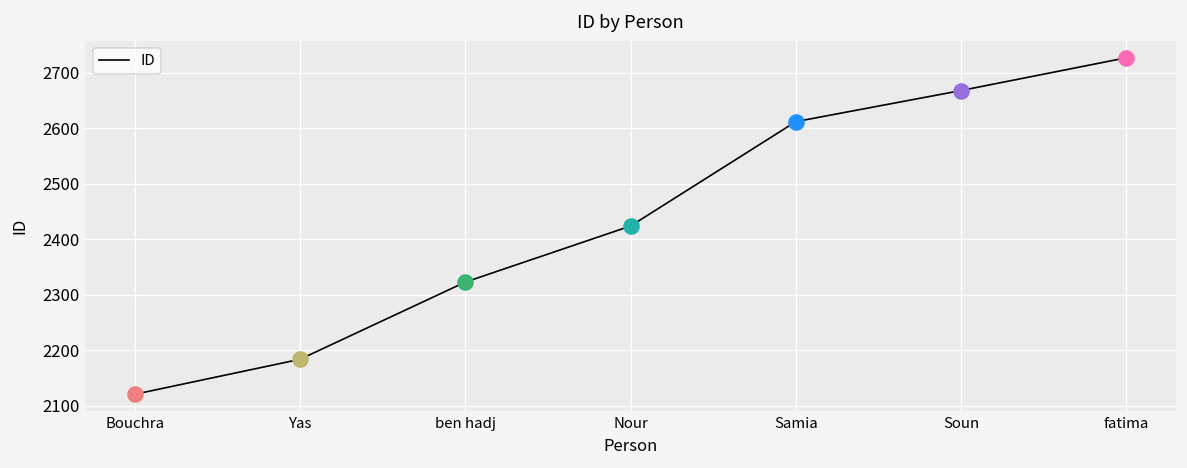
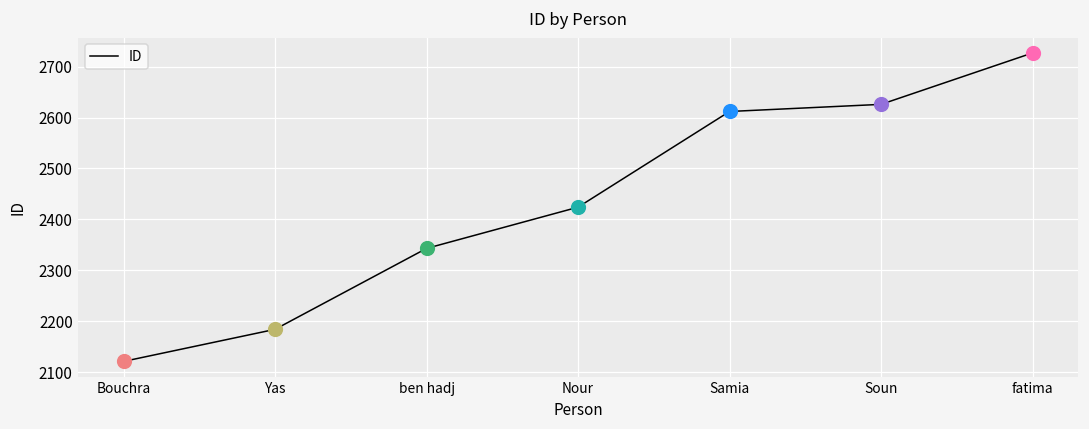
  {
    "ID": {
-     "ben hadj": 2320,
-     "Soun": 2670
+     "ben hadj": 2340,
+     "Soun": 2630
    }
  }
